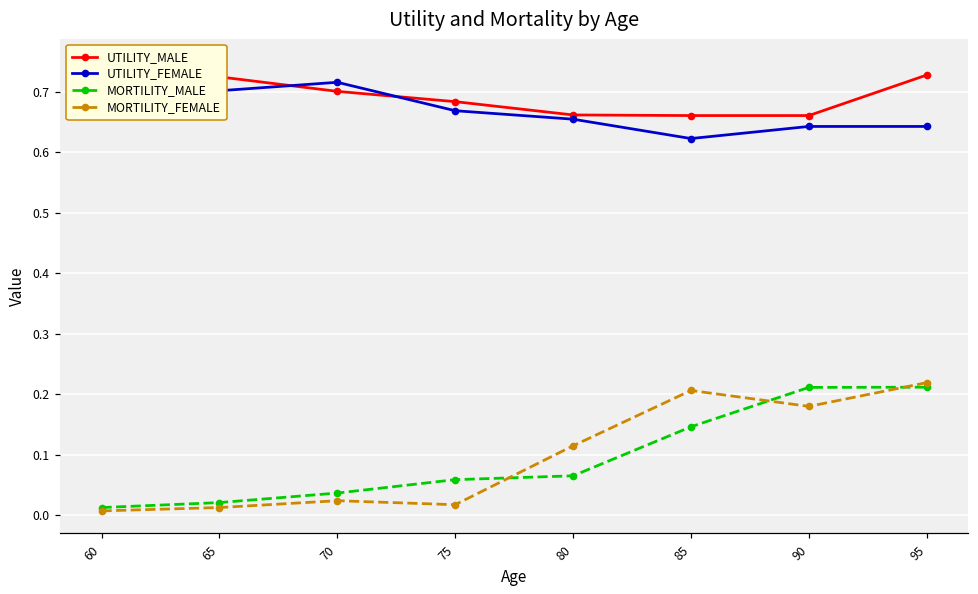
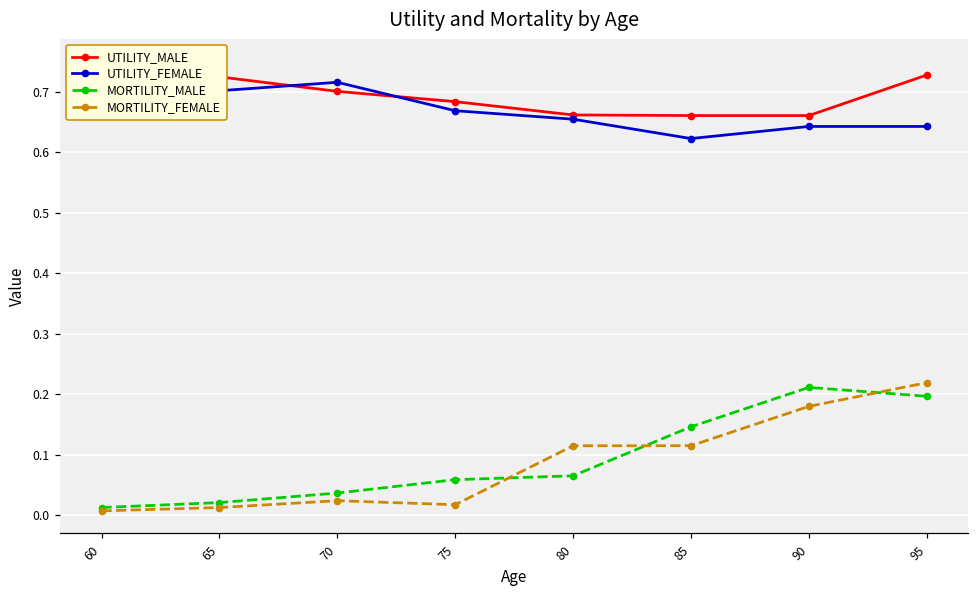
  {
    "UTILITY_MALE": {
      "70": 0.70,
      "75": 0.68,
      "80": 0.66,
      "85": 0.66,
      "90": 0.66,
      "95": 0.73
    },
    "UTILITY_FEMALE": {
      "70": 0.72,
      "75": 0.67,
      "80": 0.66,
      "85": 0.62,
      "90": 0.64,
      "95": 0.64
    },
    "MORTILITY_MALE": {
      "60": 0.01,
      "65": 0.02,
      "70": 0.04,
      "75": 0.06,
      "80": 0.07,
      "85": 0.15,
      "90": 0.21,
-     "95": 0.21
+     "95": 0.20
    },
    "MORTILITY_FEMALE": {
      "60": 0.01,
      "65": 0.01,
      "70": 0.02,
      "75": 0.02,
      "80": 0.12,
-     "85": 0.21,
+     "85": 0.12,
      "90": 0.18,
      "95": 0.22
    }
  }
